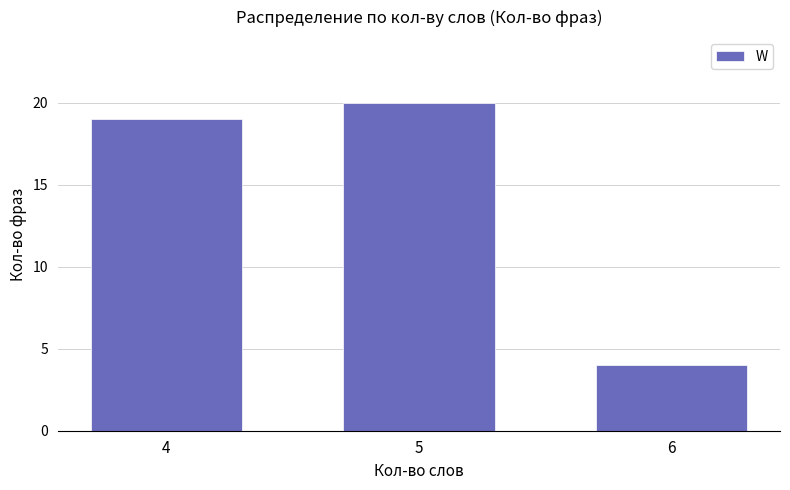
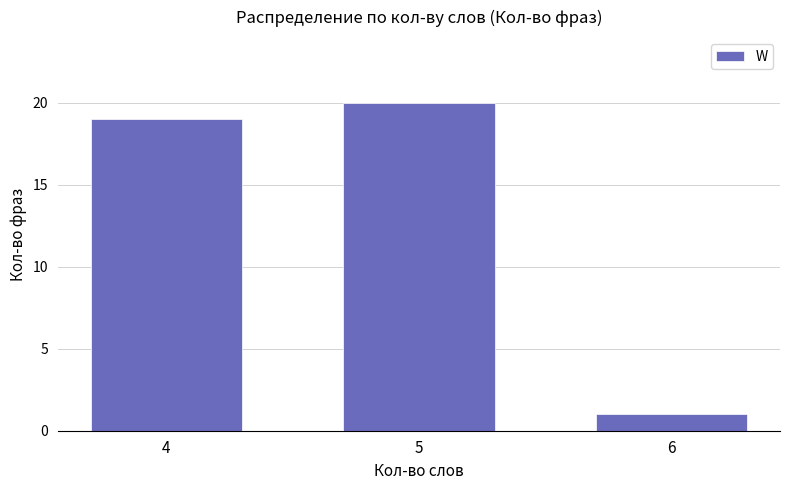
  {
    "4": 19,
    "5": 20,
-   "6": 4
+   "6": 1
  }
